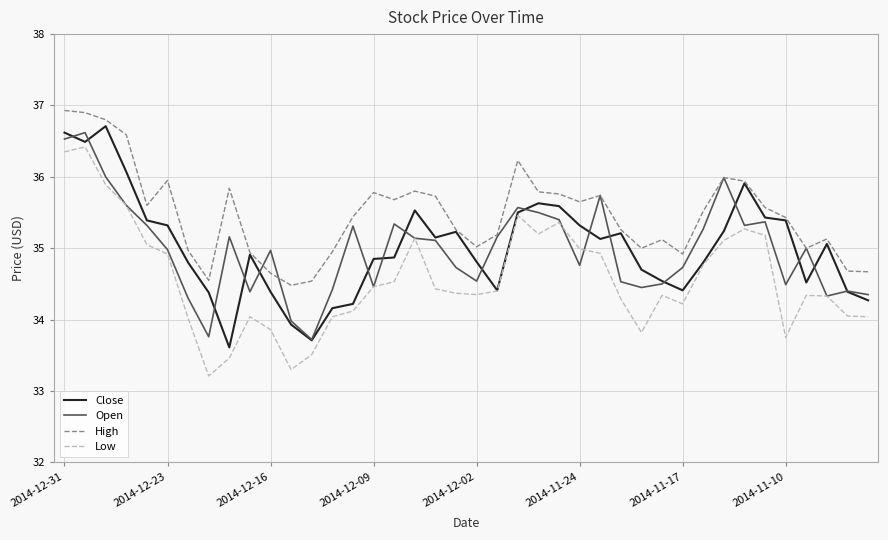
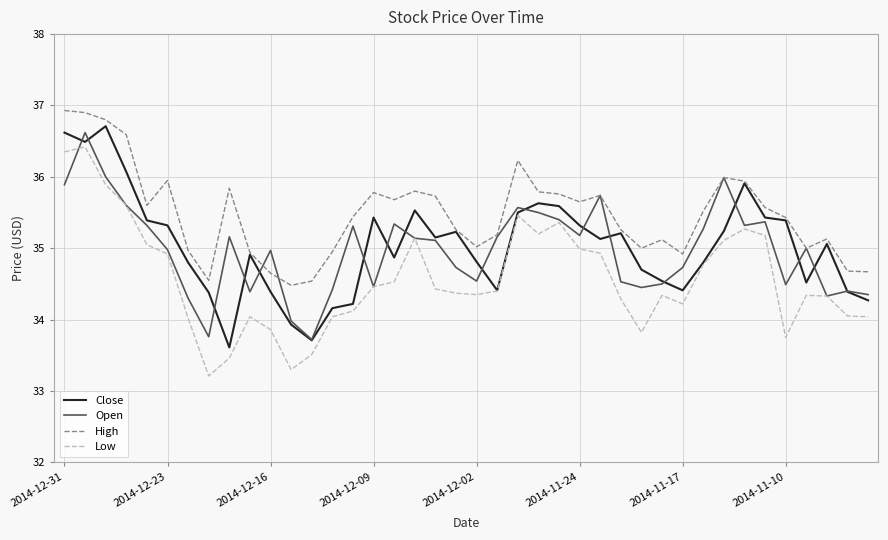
  {
    "Close": {
      "2014-12-31": 36.6,
      "2014-12-23": 35.3,
      "2014-12-16": 34.4,
-     "2014-12-09": 34.9,
+     "2014-12-09": 35.4,
      "2014-12-02": 34.8,
      "2014-11-24": 35.3,
      "2014-11-17": 34.4,
      "2014-11-10": 35.4
    },
    "Open": {
-     "2014-12-31": 36.5,
+     "2014-12-31": 35.9,
      "2014-12-23": 35.0,
      "2014-12-16": 35.0,
      "2014-12-02": 34.5,
-     "2014-11-24": 34.8,
+     "2014-11-24": 35.2,
      "2014-11-17": 34.7,
      "2014-11-10": 34.5
    },
    "High": {
      "2014-12-31": 36.9,
      "2014-12-23": 36.0,
      "2014-12-16": 34.7,
      "2014-12-09": 35.8,
      "2014-12-02": 35.0,
      "2014-11-24": 35.7,
      "2014-11-17": 34.9,
      "2014-11-10": 35.4
    },
    "Low": {
      "2014-12-31": 36.4,
      "2014-12-23": 34.9,
      "2014-12-16": 33.9,
      "2014-12-02": 34.4,
      "2014-11-24": 35.0,
      "2014-11-17": 34.2,
      "2014-11-10": 33.8
    }
  }
